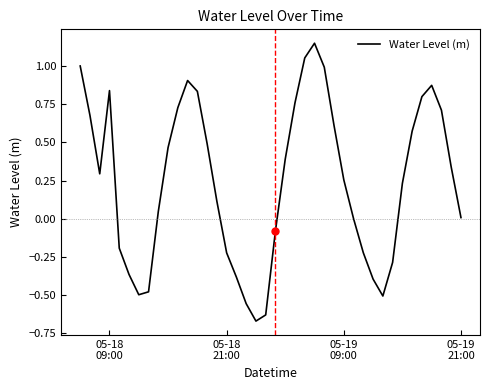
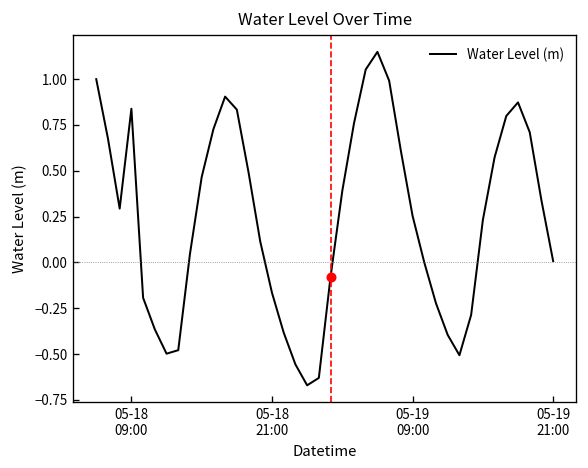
  {
    "Water Level (m)": {
      "05-18 09:00": 0.84,
-     "05-18 21:00": -0.22,
+     "05-18 21:00": -0.17,
      "05-19 09:00": 0.25,
      "05-19 21:00": 0.01
    }
  }
